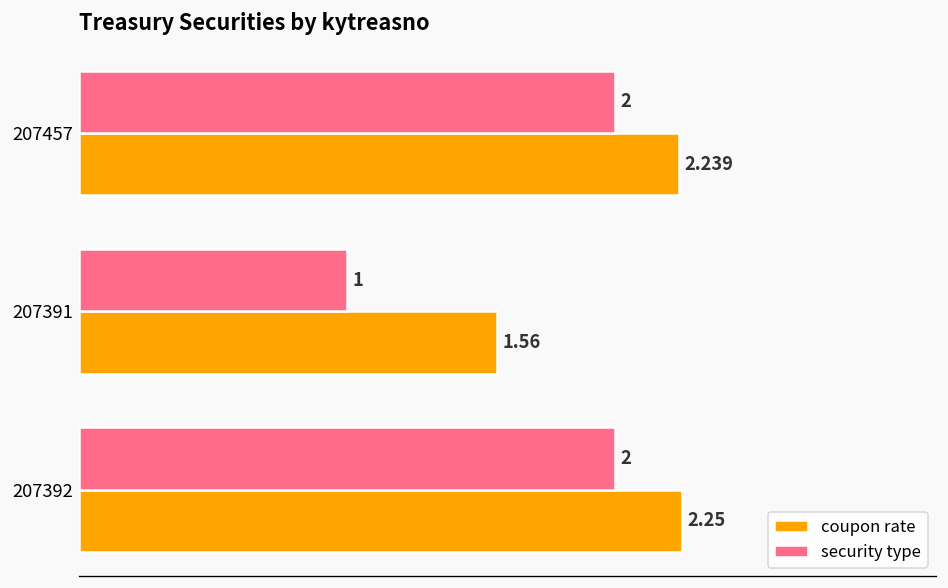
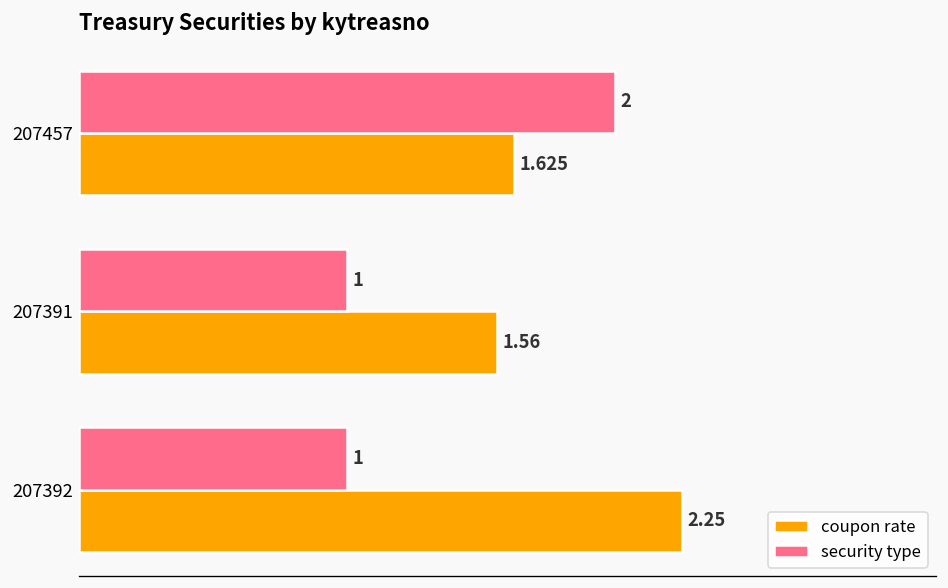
  {
    "coupon rate": {
-     "207457": 2.239,
+     "207457": 1.625,
      "207391": 1.56,
      "207392": 2.25
    },
    "security type": {
      "207457": 2,
      "207391": 1,
-     "207392": 2
+     "207392": 1
    }
  }
